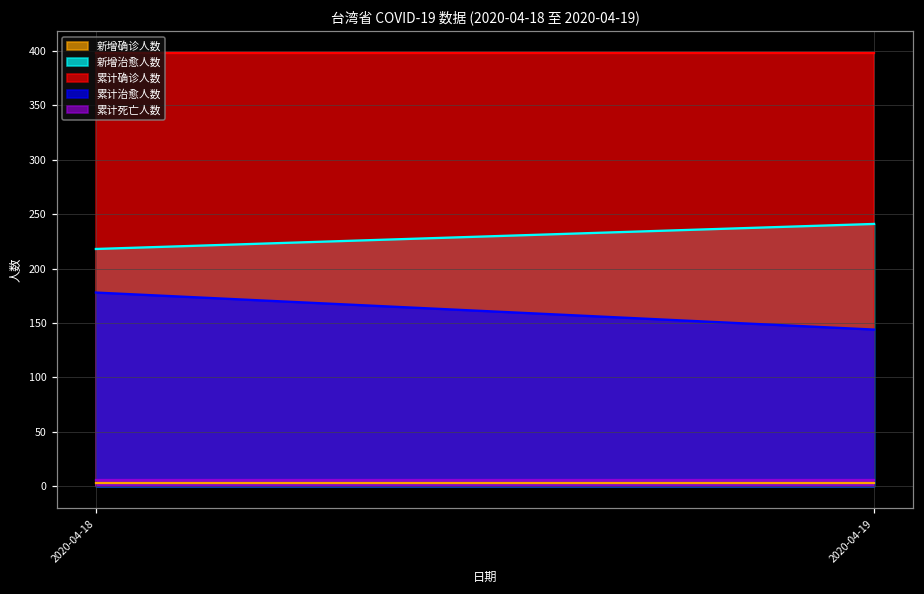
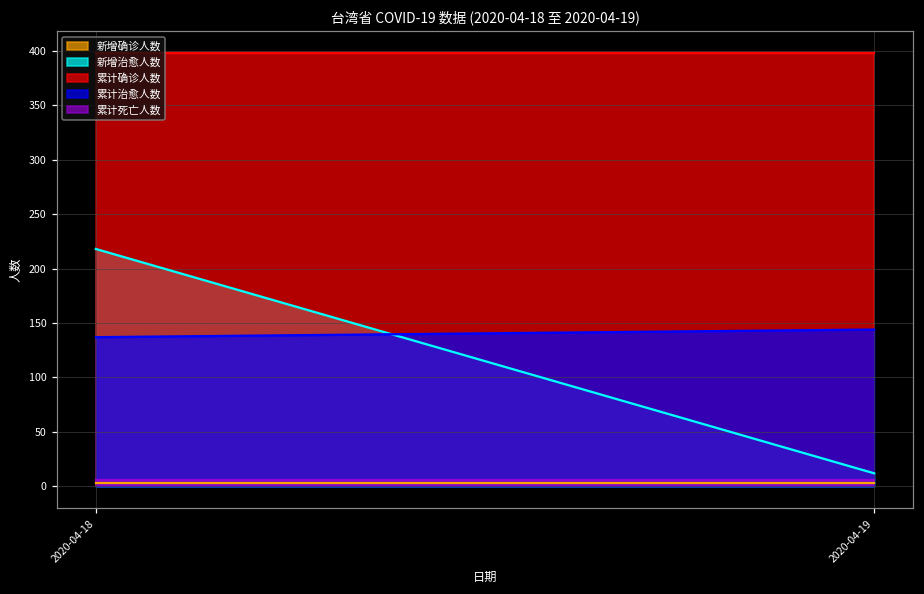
  {
    "新增确诊人数": {
      "2020-04-18": 0,
      "2020-04-19": 0
    },
    "新增治愈人数": {
      "2020-04-18": 220,
-     "2020-04-19": 240
+     "2020-04-19": 10
    },
    "累计确诊人数": {
      "2020-04-19": 400
    },
    "累计治愈人数": {
-     "2020-04-18": 180,
+     "2020-04-18": 140,
      "2020-04-19": 140
    },
    "累计死亡人数": {
      "2020-04-18": 10,
      "2020-04-19": 10
    }
  }
